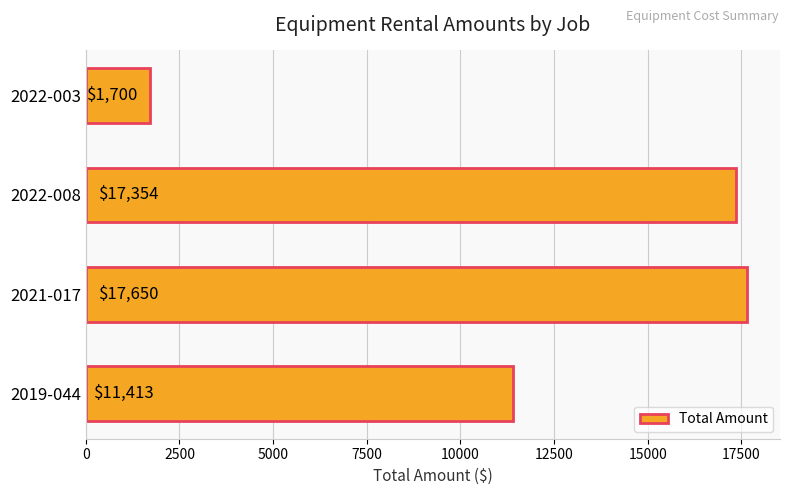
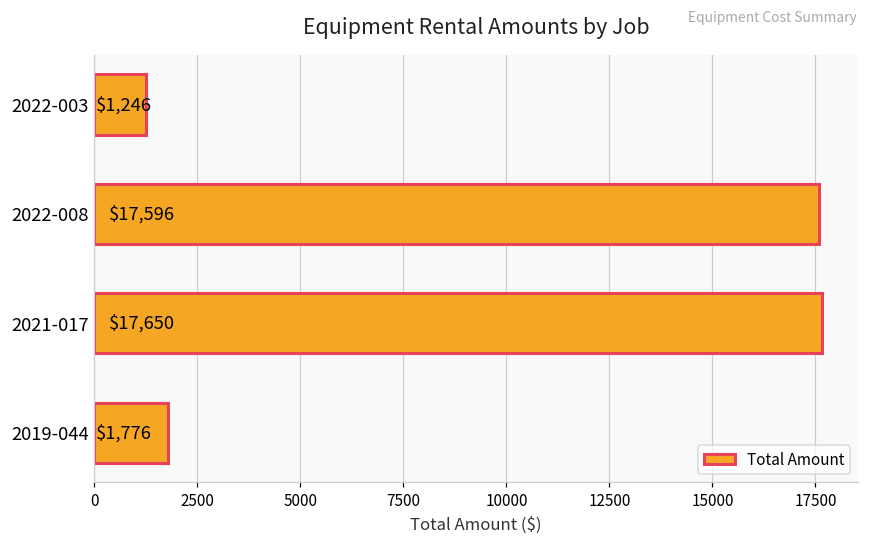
  {
-   "2022-003": "$1,700",
-   "2022-008": "$17,354",
+   "2022-003": "$1,246",
+   "2022-008": "$17,596",
    "2021-017": "$17,650",
-   "2019-044": "$11,413"
+   "2019-044": "$1,776"
  }
